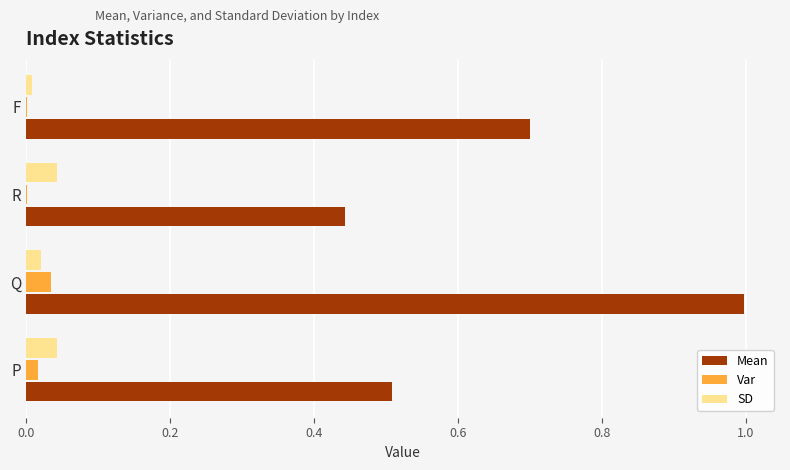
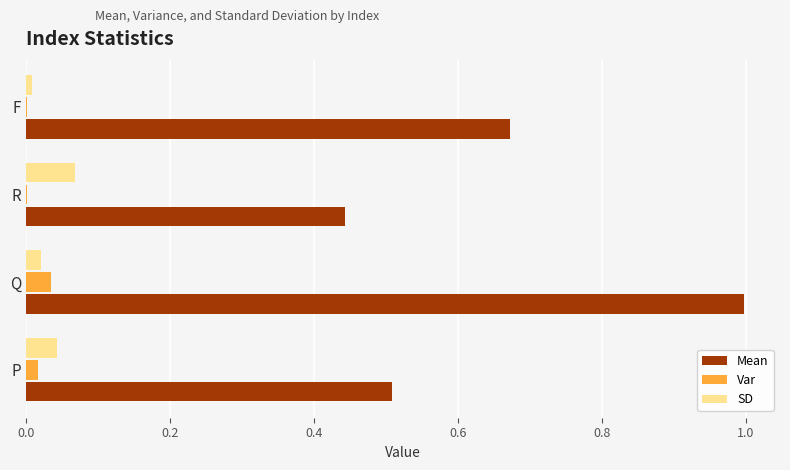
  {
    "Mean": {
-     "F": 0.70,
+     "F": 0.67,
      "R": 0.44,
      "Q": 1.00,
      "P": 0.51
    },
    "Var": {
      "Q": 0.03,
      "P": 0.02
    },
    "SD": {
      "F": 0.01,
-     "R": 0.04,
+     "R": 0.07,
      "Q": 0.02,
      "P": 0.04
    }
  }
